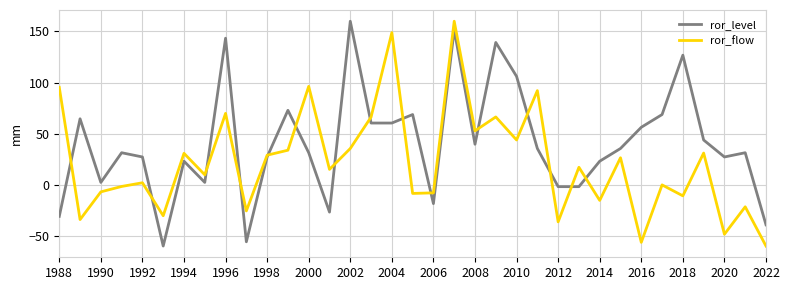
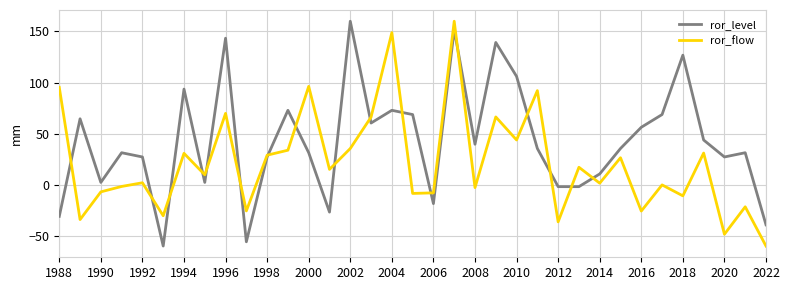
  {
    "ror_level": {
      "1988": -31,
      "1990": 2,
      "1992": 27,
-     "1994": 23,
+     "1994": 94,
      "1996": 143,
      "2000": 31,
      "2002": 160,
-     "2004": 60,
+     "2004": 73,
      "2006": -18,
      "2008": 40,
      "2010": 106,
      "2012": -2,
-     "2014": 23,
+     "2014": 11,
      "2016": 56,
      "2018": 127,
      "2020": 27,
      "2022": -39
    },
    "ror_flow": {
      "1988": 95,
      "1990": -7,
      "1992": 2,
      "1994": 31,
      "1996": 70,
      "2000": 96,
      "2002": 35,
      "2004": 149,
      "2006": -8,
-     "2008": 53,
+     "2008": -3,
      "2010": 44,
      "2012": -36,
-     "2014": -15,
-     "2016": -56,
+     "2014": 2,
+     "2016": -26,
      "2018": -11,
      "2020": -48,
      "2022": -60
    }
  }
